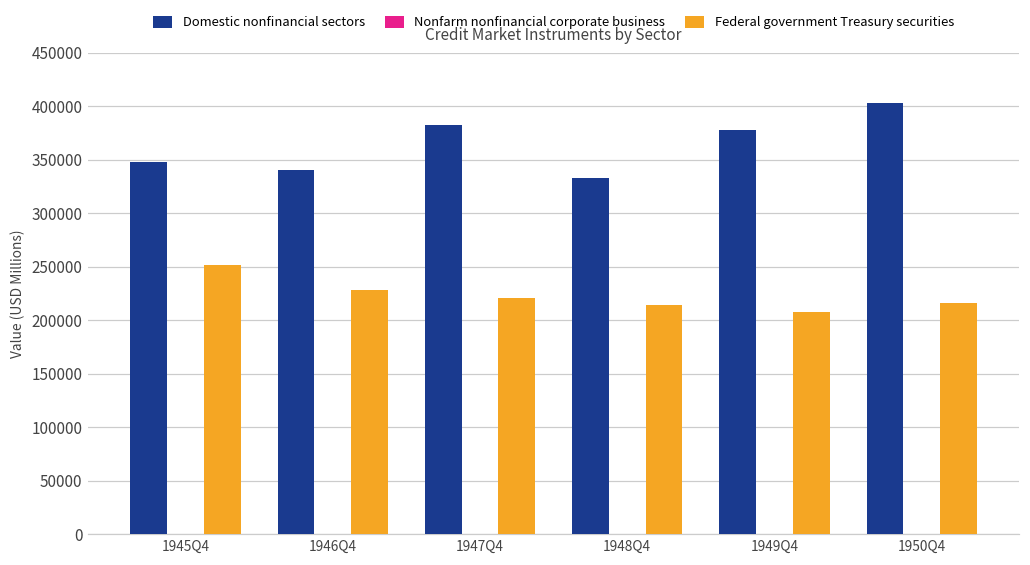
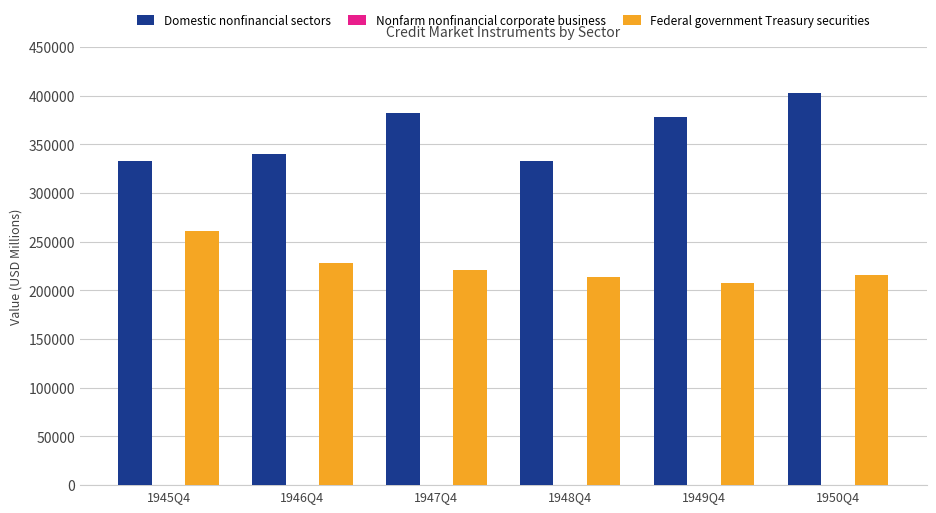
  {
    "Domestic nonfinancial sectors": {
-     "1945Q4": 350000,
+     "1945Q4": 330000,
      "1946Q4": 340000,
      "1947Q4": 380000,
      "1948Q4": 330000,
      "1949Q4": 380000,
      "1950Q4": 400000
    },
    "Federal government Treasury securities": {
-     "1945Q4": 250000,
+     "1945Q4": 260000,
      "1946Q4": 230000,
      "1947Q4": 220000,
      "1948Q4": 210000,
      "1949Q4": 210000,
      "1950Q4": 220000
    }
  }
